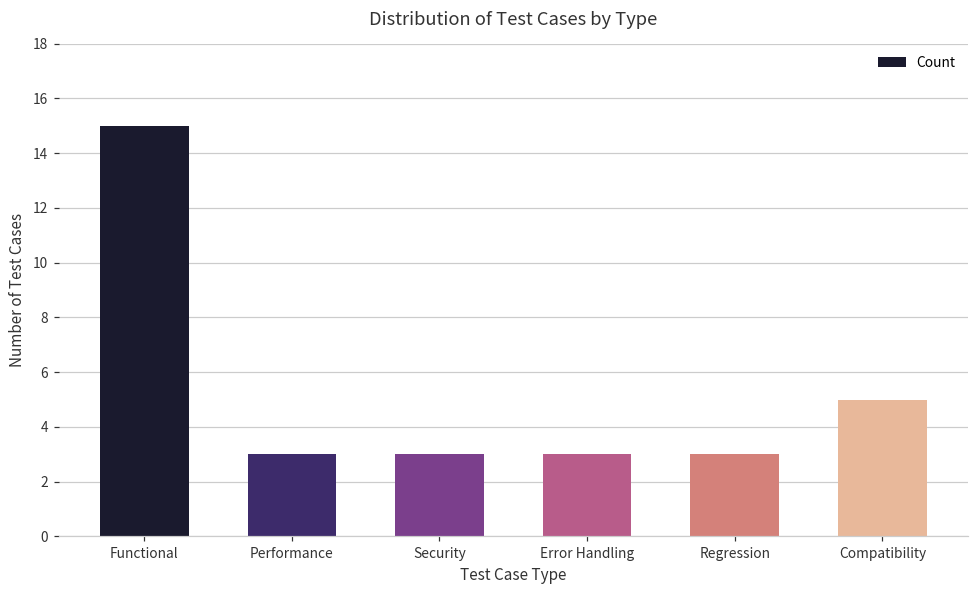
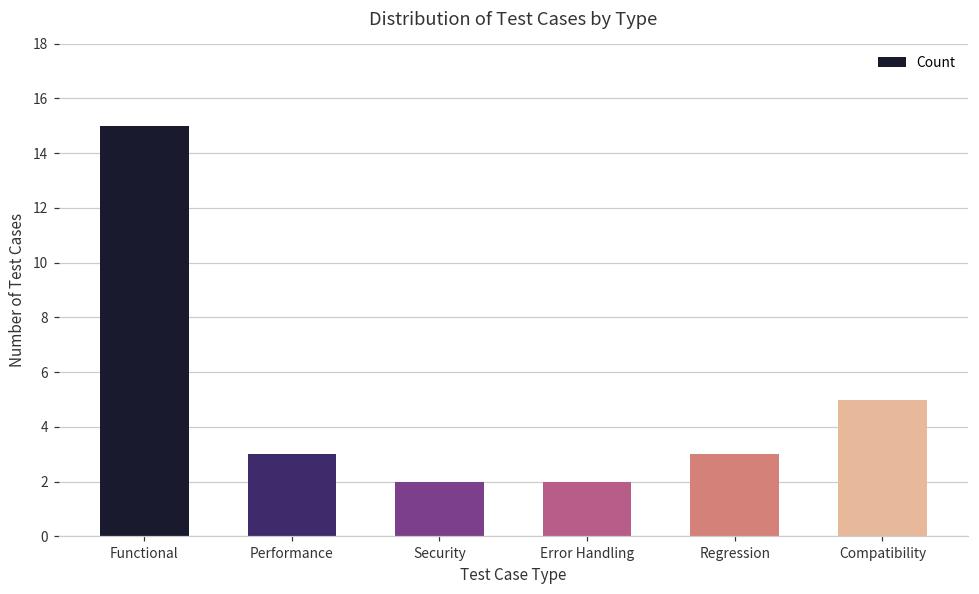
  {
    "Functional": 15,
    "Performance": 3,
-   "Security": 3,
-   "Error Handling": 3,
+   "Security": 2,
+   "Error Handling": 2,
    "Regression": 3,
    "Compatibility": 5
  }
